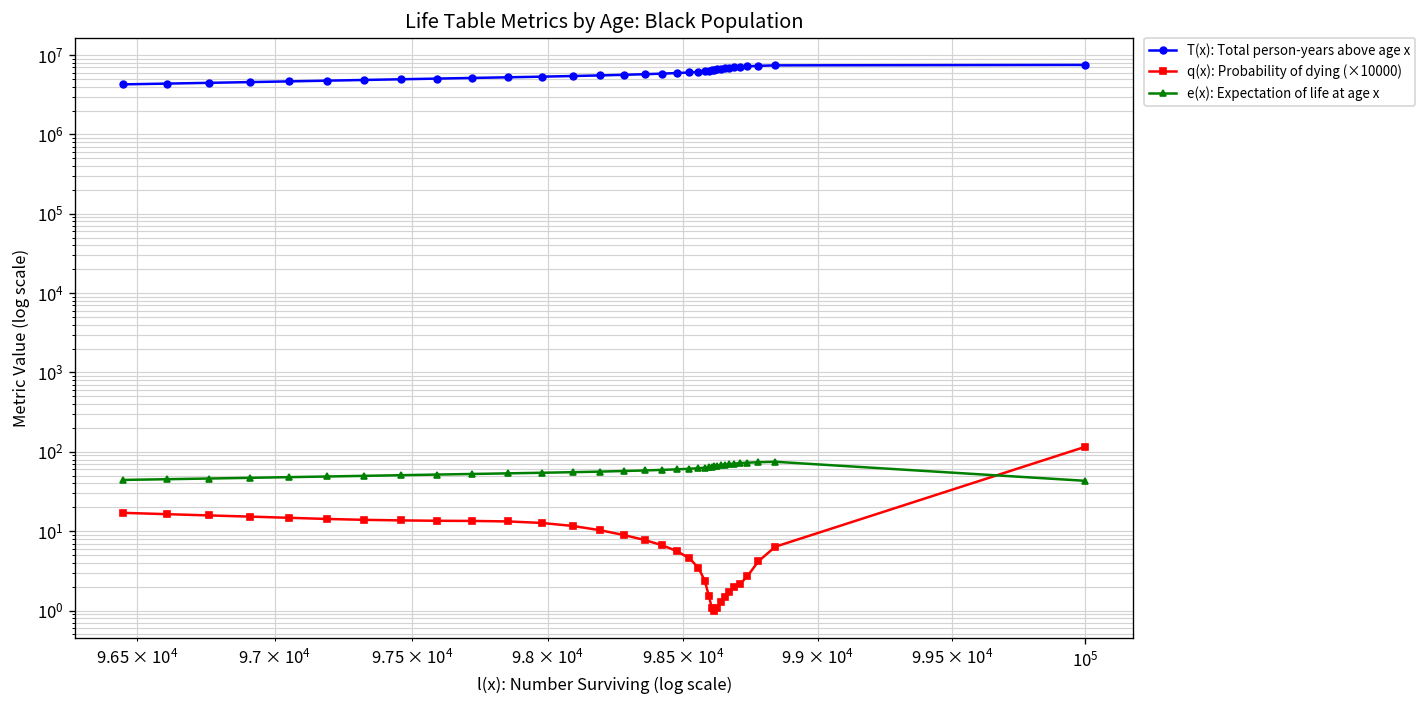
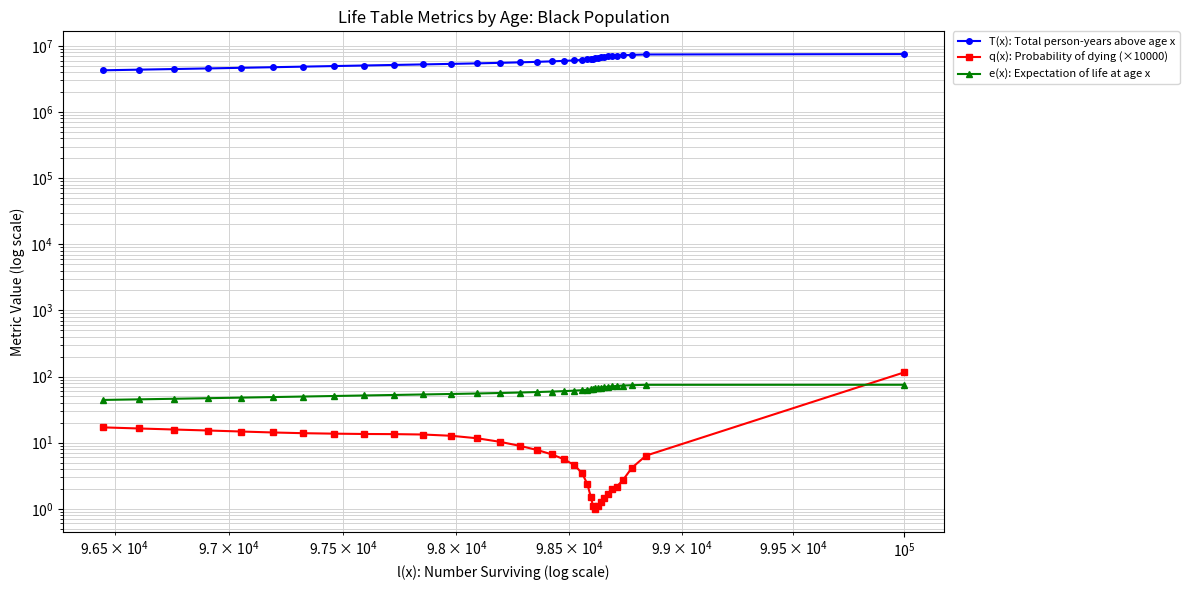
  {
    "T(x): Total person-years above age x": {
      "10^5": 8000000
    },
    "q(x): Probability of dying (×10000)": {
      "10^5": 120
    },
    "e(x): Expectation of life at age x": {
-     "10^5": 40
+     "10^5": 80
    }
  }
